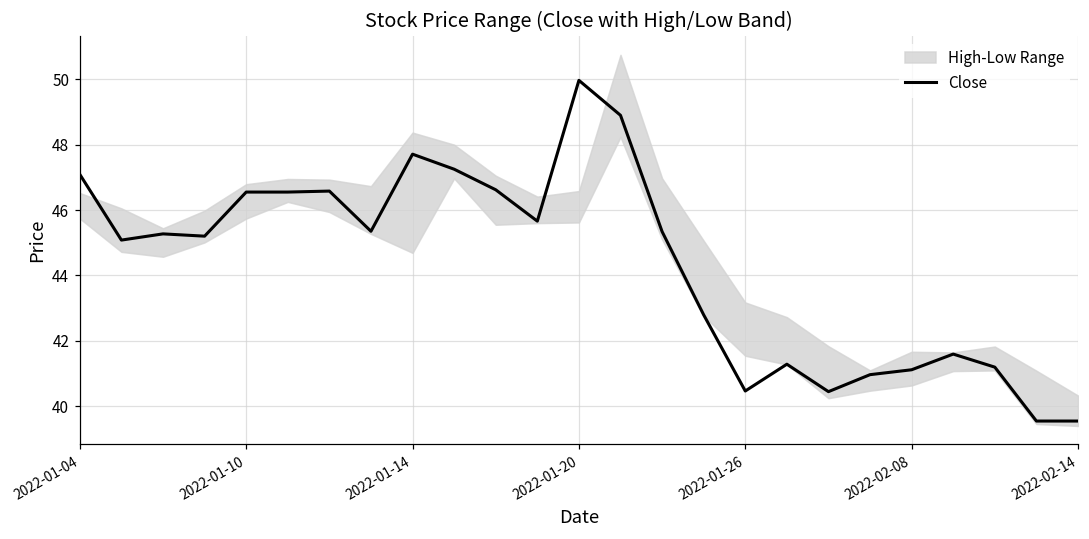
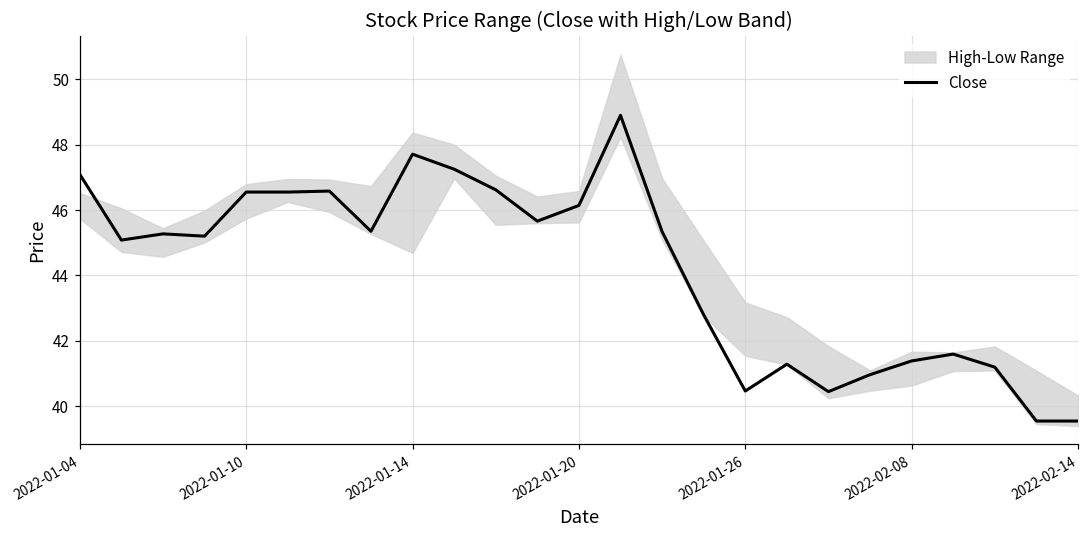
  {
    "Close": {
      "2022-01-04": 47.1,
      "2022-01-10": 46.6,
      "2022-01-14": 47.7,
-     "2022-01-20": 50.0,
+     "2022-01-20": 46.1,
      "2022-01-26": 40.5,
-     "2022-02-08": 41.1,
+     "2022-02-08": 41.4,
      "2022-02-14": 39.5
    }
  }
